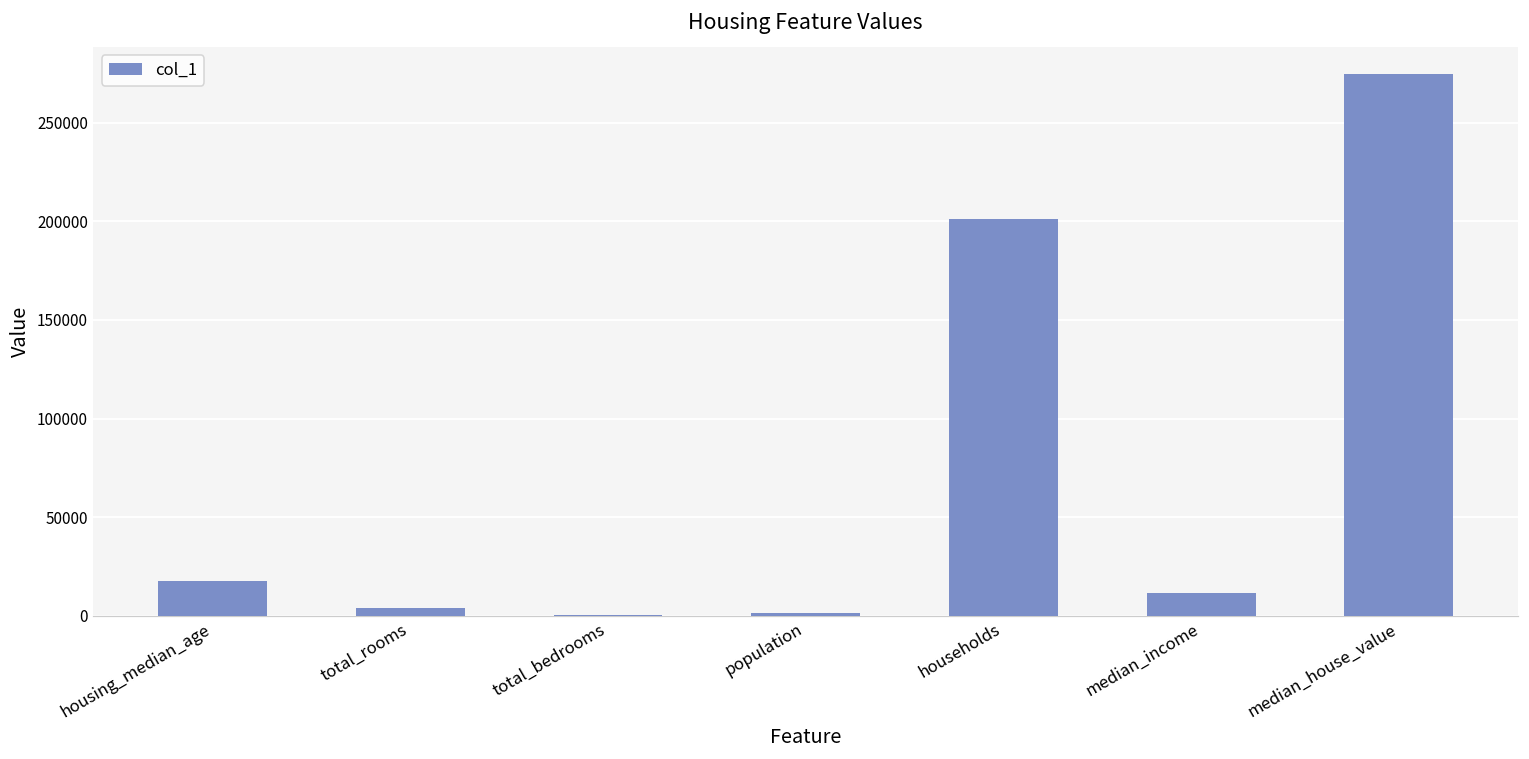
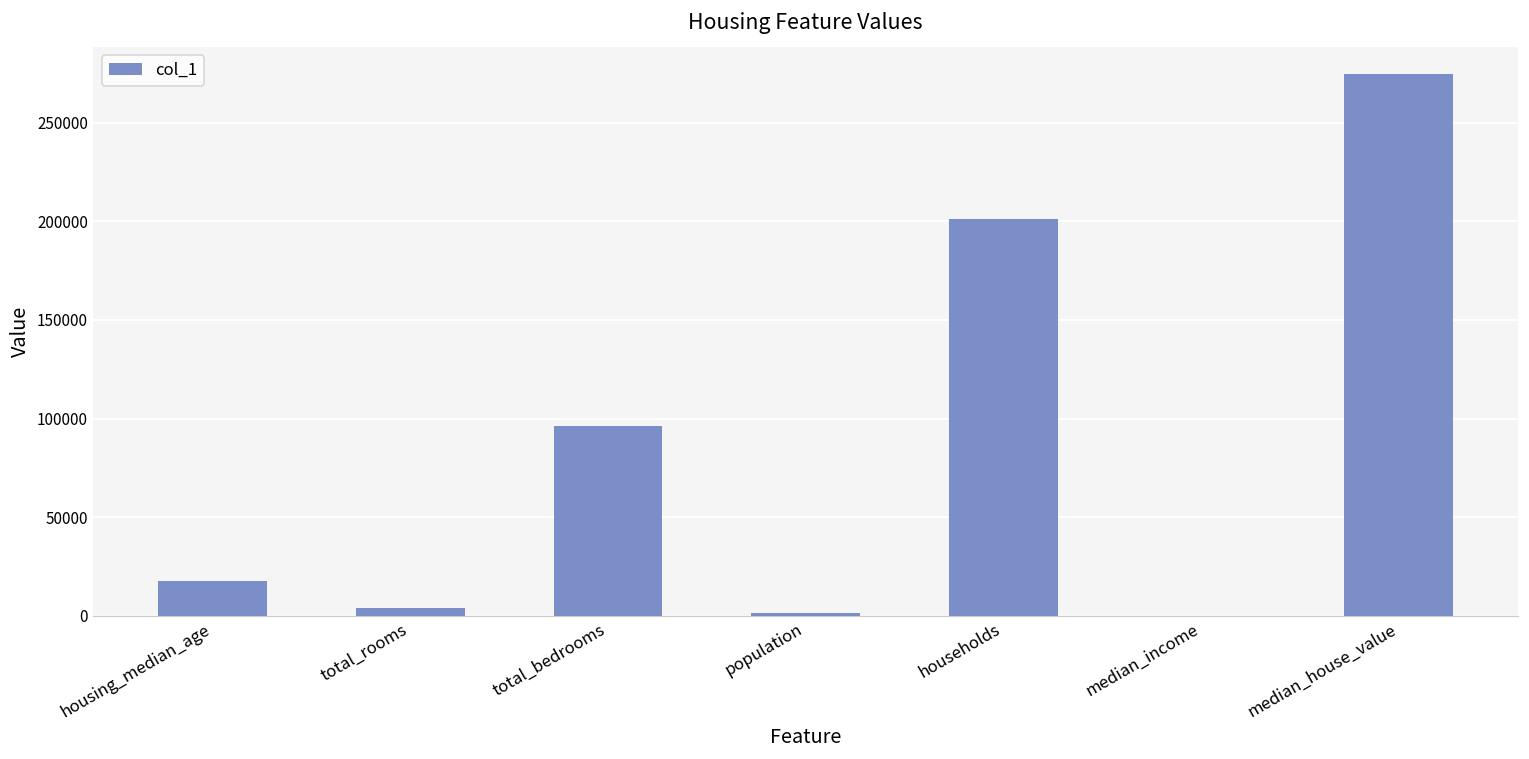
  {
    "housing_median_age": 18000,
    "total_rooms": 4000,
-   "total_bedrooms": 1000,
+   "total_bedrooms": 96000,
    "population": 2000,
    "households": 201000,
-   "median_income": 12000,
+   "median_income": 0,
    "median_house_value": 275000
  }
